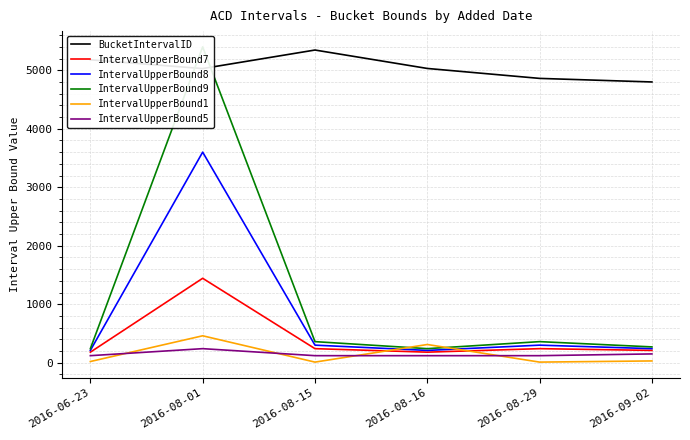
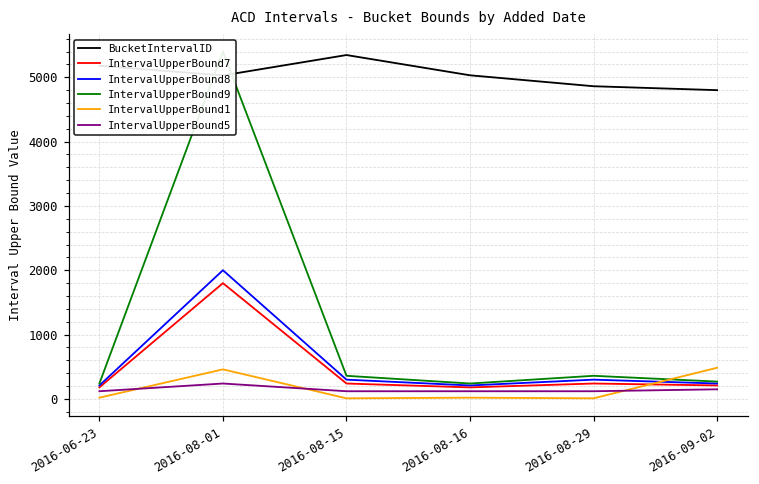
  {
    "BucketIntervalID": {
      "2016-08-15": 5300,
      "2016-08-16": 5000,
      "2016-08-29": 4900,
      "2016-09-02": 4800
    },
    "IntervalUpperBound7": {
-     "2016-08-01": 1400,
+     "2016-08-01": 1800,
      "2016-08-15": 200,
      "2016-08-29": 200
    },
    "IntervalUpperBound8": {
-     "2016-08-01": 3600,
+     "2016-08-01": 2000,
      "2016-08-15": 300,
      "2016-08-29": 300
    },
    "IntervalUpperBound9": {
      "2016-08-15": 400,
      "2016-08-29": 400
    },
    "IntervalUpperBound1": {
      "2016-06-23": 0,
      "2016-08-01": 500,
      "2016-08-15": 0,
-     "2016-08-16": 300,
+     "2016-08-16": 0,
      "2016-08-29": 0,
-     "2016-09-02": 0
+     "2016-09-02": 500
    },
    "IntervalUpperBound5": {
      "2016-06-23": 100,
      "2016-08-01": 200,
      "2016-08-15": 100,
      "2016-08-16": 100,
      "2016-08-29": 100,
      "2016-09-02": 200
    }
  }
